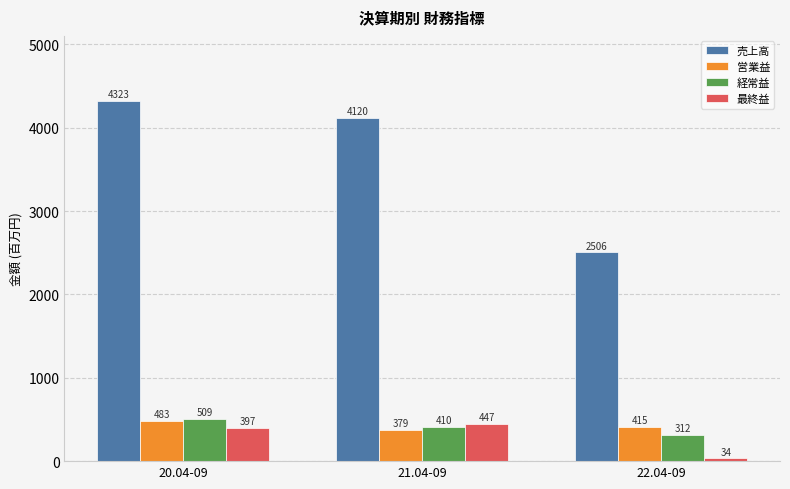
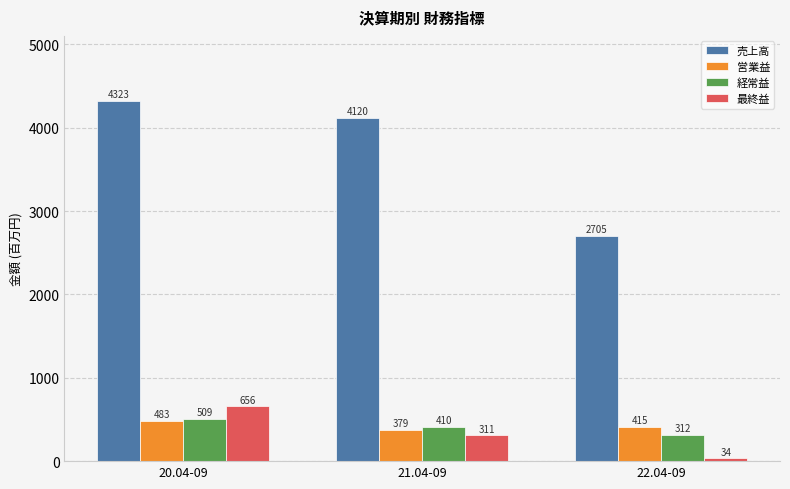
  {
    "売上高": {
      "20.04-09": 4323,
      "21.04-09": 4120,
-     "22.04-09": 2506
+     "22.04-09": 2705
    },
    "営業益": {
      "20.04-09": 483,
      "21.04-09": 379,
      "22.04-09": 415
    },
    "経常益": {
      "20.04-09": 509,
      "21.04-09": 410,
      "22.04-09": 312
    },
    "最終益": {
-     "20.04-09": 397,
-     "21.04-09": 447,
+     "20.04-09": 656,
+     "21.04-09": 311,
      "22.04-09": 34
    }
  }
